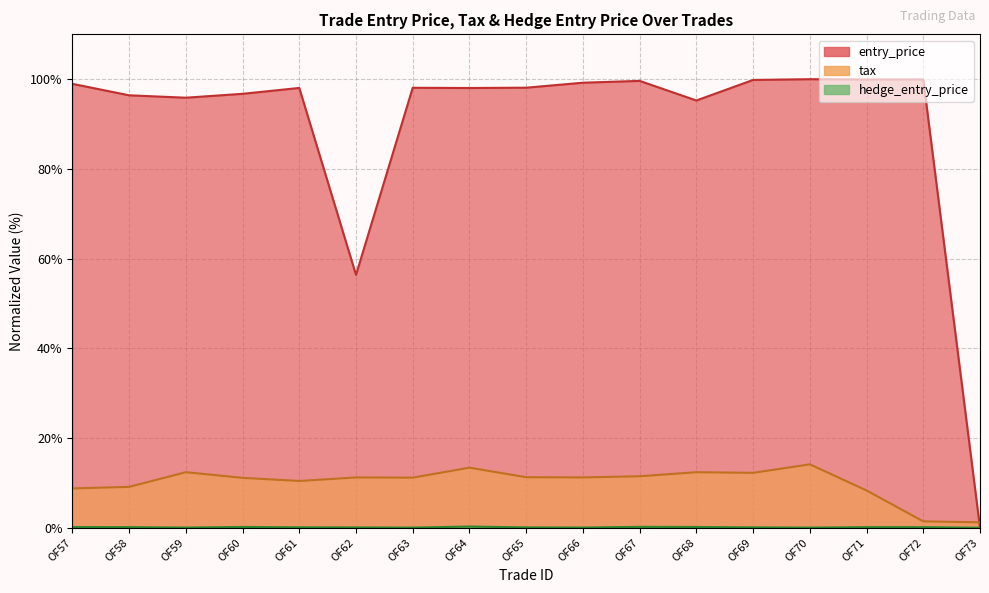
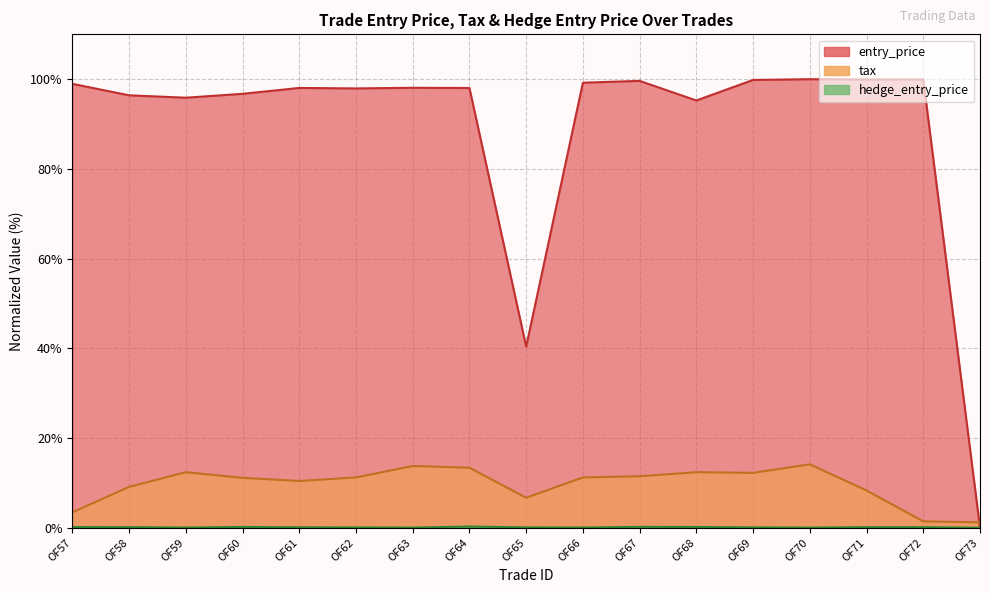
  {
    "entry_price": {
      "OF57": "99%",
      "OF58": "96%",
      "OF59": "96%",
      "OF60": "97%",
      "OF61": "98%",
-     "OF62": "56%",
+     "OF62": "98%",
      "OF63": "98%",
      "OF64": "98%",
-     "OF65": "98%",
+     "OF65": "40%",
      "OF66": "99%",
      "OF67": "100%",
      "OF68": "95%",
      "OF69": "100%",
      "OF70": "100%"
    },
    "tax": {
-     "OF57": "9%",
+     "OF57": "3%",
      "OF58": "9%",
      "OF59": "12%",
      "OF60": "11%",
      "OF61": "10%",
      "OF62": "11%",
-     "OF63": "11%",
+     "OF63": "14%",
      "OF64": "13%",
-     "OF65": "11%",
+     "OF65": "7%",
      "OF66": "11%",
      "OF67": "11%",
      "OF68": "12%",
      "OF69": "12%",
      "OF70": "14%",
      "OF71": "8%",
      "OF72": "1%",
      "OF73": "1%"
    },
    "hedge_entry_price": {
      "OF57": "0%",
      "OF58": "0%",
      "OF59": "0%",
      "OF60": "0%",
      "OF61": "0%",
      "OF62": "0%",
      "OF63": "0%",
      "OF64": "0%",
      "OF65": "0%",
      "OF66": "0%",
      "OF67": "0%",
      "OF68": "0%",
      "OF69": "0%",
      "OF70": "0%",
      "OF71": "0%",
      "OF72": "0%"
    }
  }
